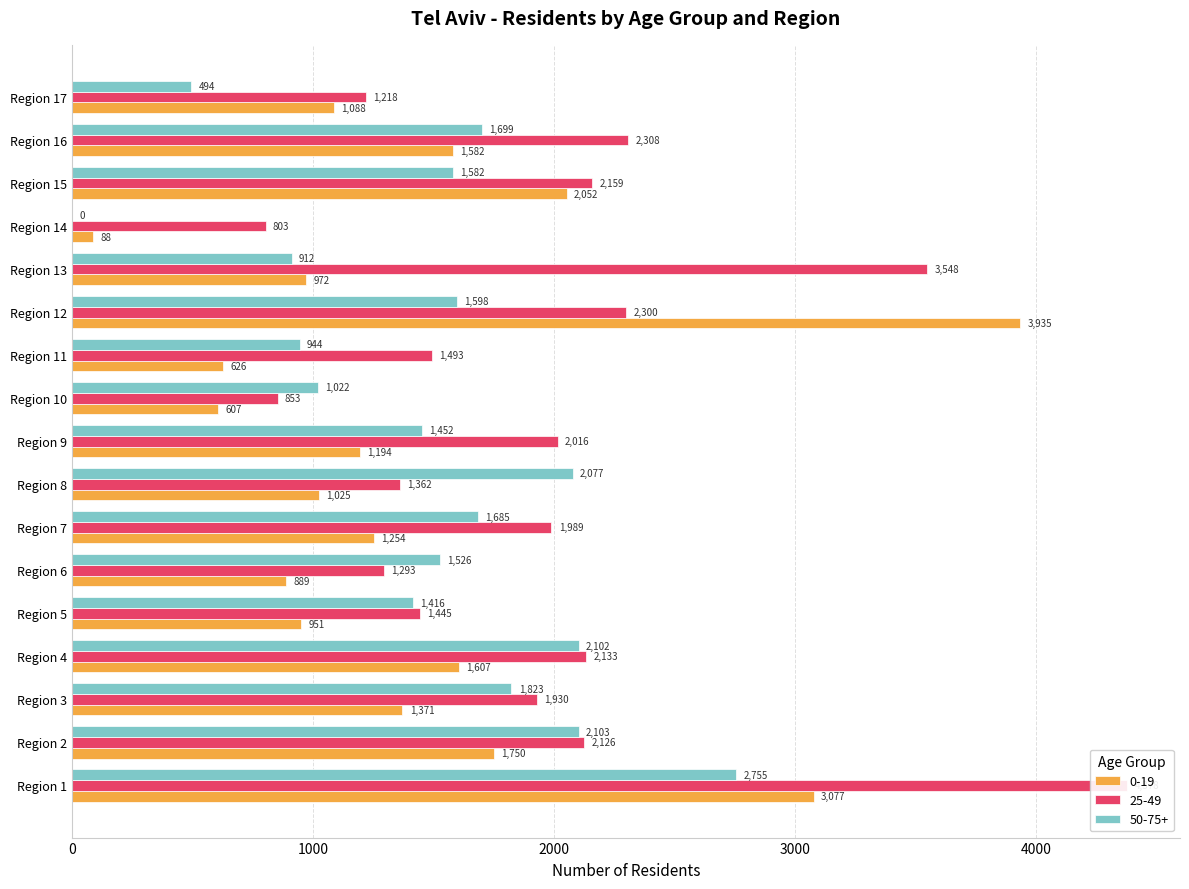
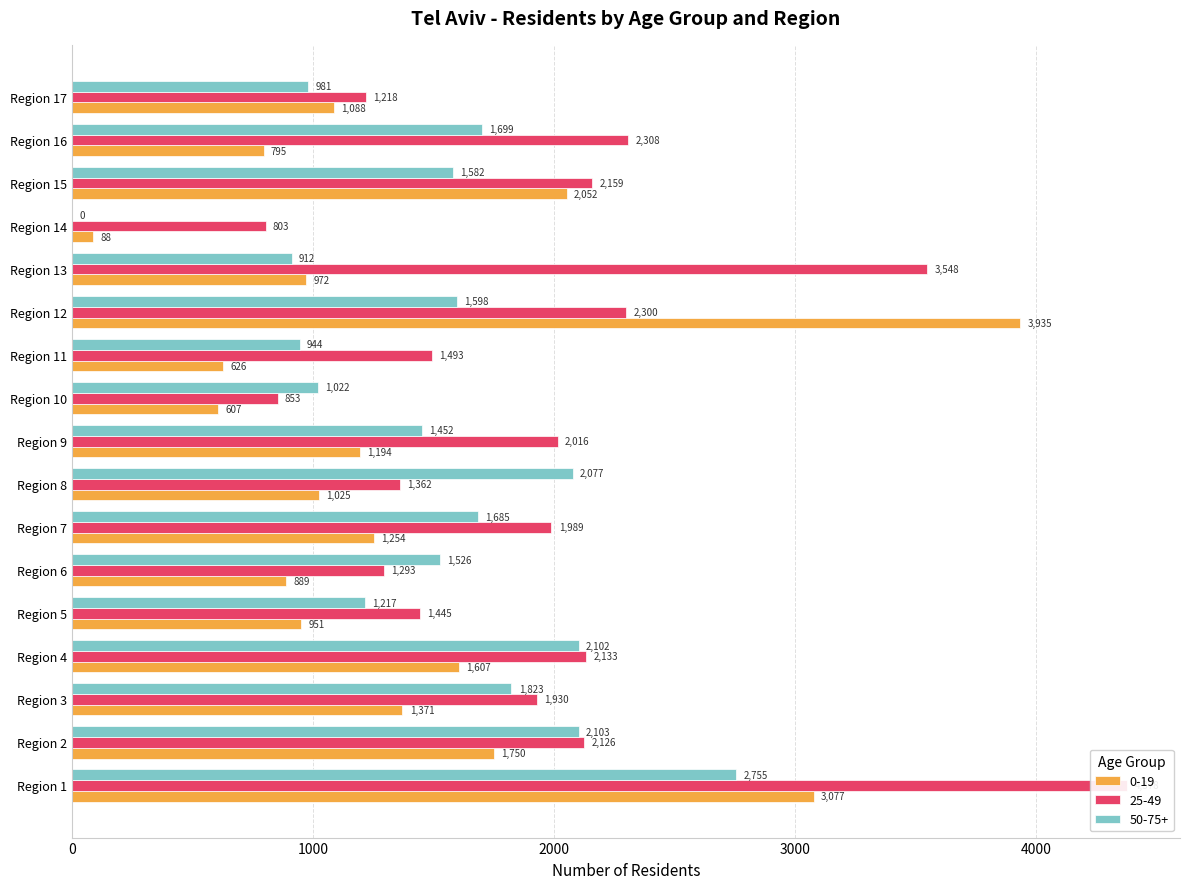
  {
    "0-19": {
      "Region 17": "1,088",
-     "Region 16": "1,582",
+     "Region 16": "795",
      "Region 15": "2,052",
      "Region 14": "88",
      "Region 13": "972",
      "Region 12": "3,935",
      "Region 11": "626",
      "Region 10": "607",
      "Region 9": "1,194",
      "Region 8": "1,025",
      "Region 7": "1,254",
      "Region 6": "889",
      "Region 5": "951",
      "Region 4": "1,607",
      "Region 3": "1,371",
      "Region 2": "1,750",
      "Region 1": "3,077"
    },
    "25-49": {
      "Region 17": "1,218",
      "Region 16": "2,308",
      "Region 15": "2,159",
      "Region 14": "803",
      "Region 13": "3,548",
      "Region 12": "2,300",
      "Region 11": "1,493",
      "Region 10": "853",
      "Region 9": "2,016",
      "Region 8": "1,362",
      "Region 7": "1,989",
      "Region 6": "1,293",
      "Region 5": "1,445",
      "Region 4": "2,133",
      "Region 3": "1,930",
      "Region 2": "2,126"
    },
    "50-75+": {
-     "Region 17": "494",
+     "Region 17": "981",
      "Region 16": "1,699",
      "Region 15": "1,582",
      "Region 14": "0",
      "Region 13": "912",
      "Region 12": "1,598",
      "Region 11": "944",
      "Region 10": "1,022",
      "Region 9": "1,452",
      "Region 8": "2,077",
      "Region 7": "1,685",
      "Region 6": "1,526",
-     "Region 5": "1,416",
+     "Region 5": "1,217",
      "Region 4": "2,102",
      "Region 3": "1,823",
      "Region 2": "2,103",
      "Region 1": "2,755"
    }
  }
